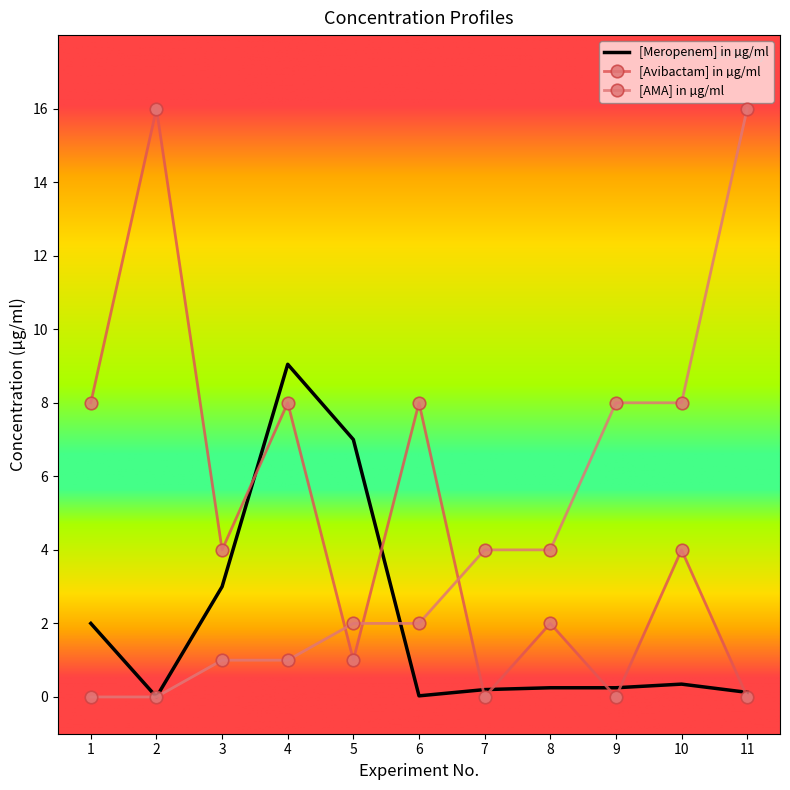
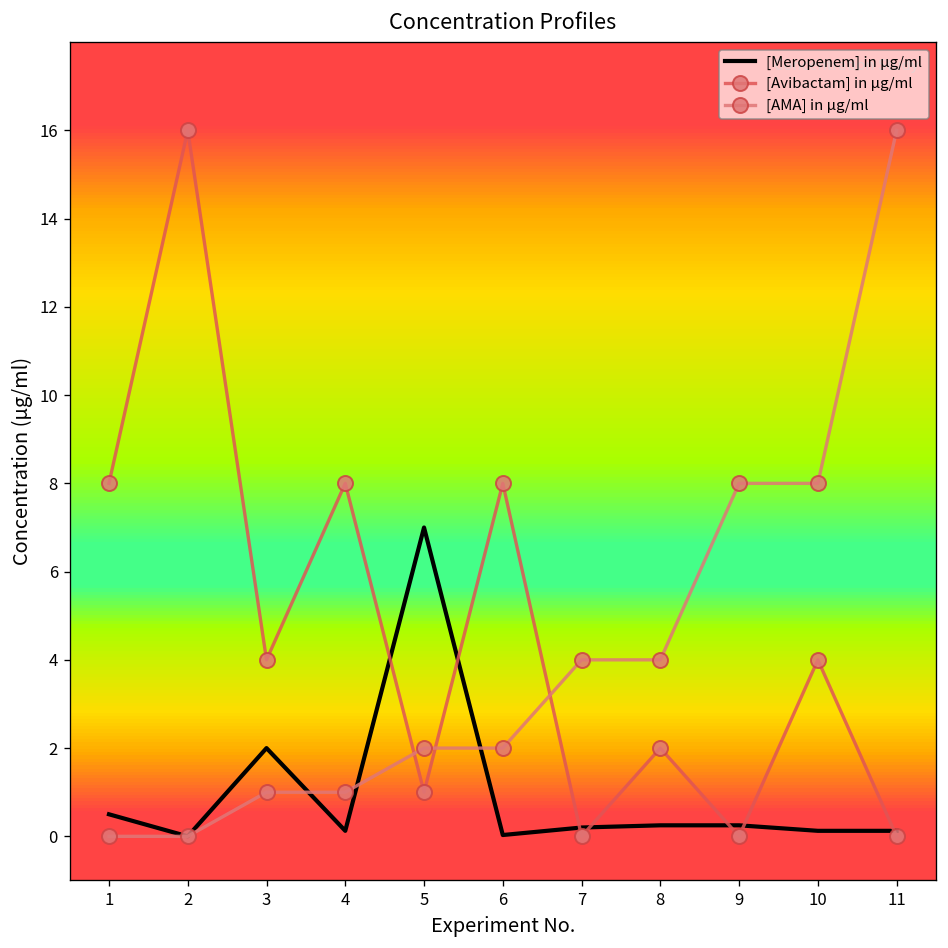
  {
    "[Meropenem] in µg/ml": {
-     "1": 2.0,
-     "3": 3,
-     "4": 9.0,
+     "1": 0.5,
+     "3": 2,
+     "4": 0.1,
      "5": 7.0,
      "6": 0.0,
      "7": 0.2,
      "8": 0.3,
      "9": 0.3,
-     "10": 0.3,
+     "10": 0.1,
      "11": 0.1
    }
  }
